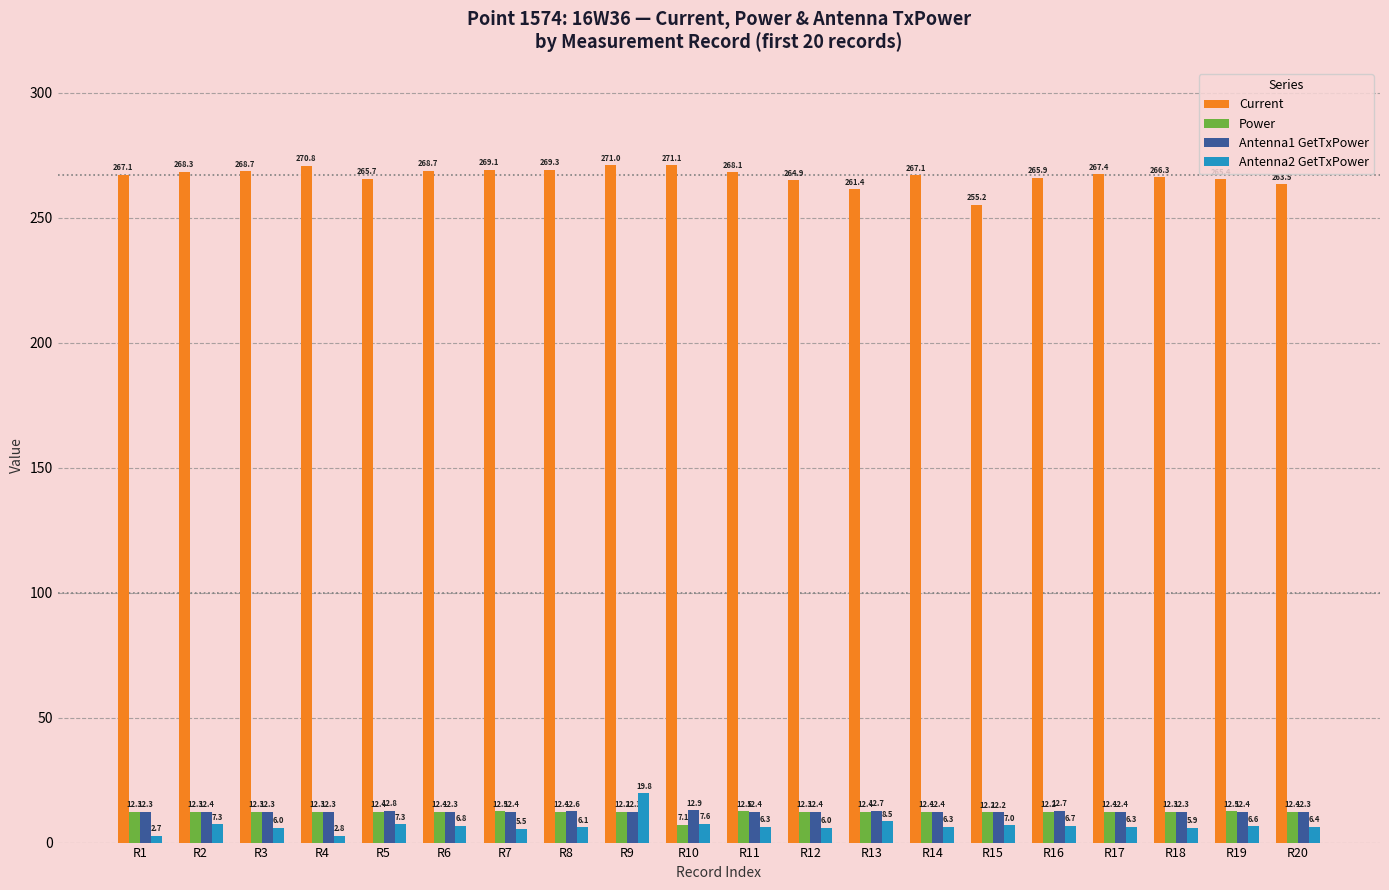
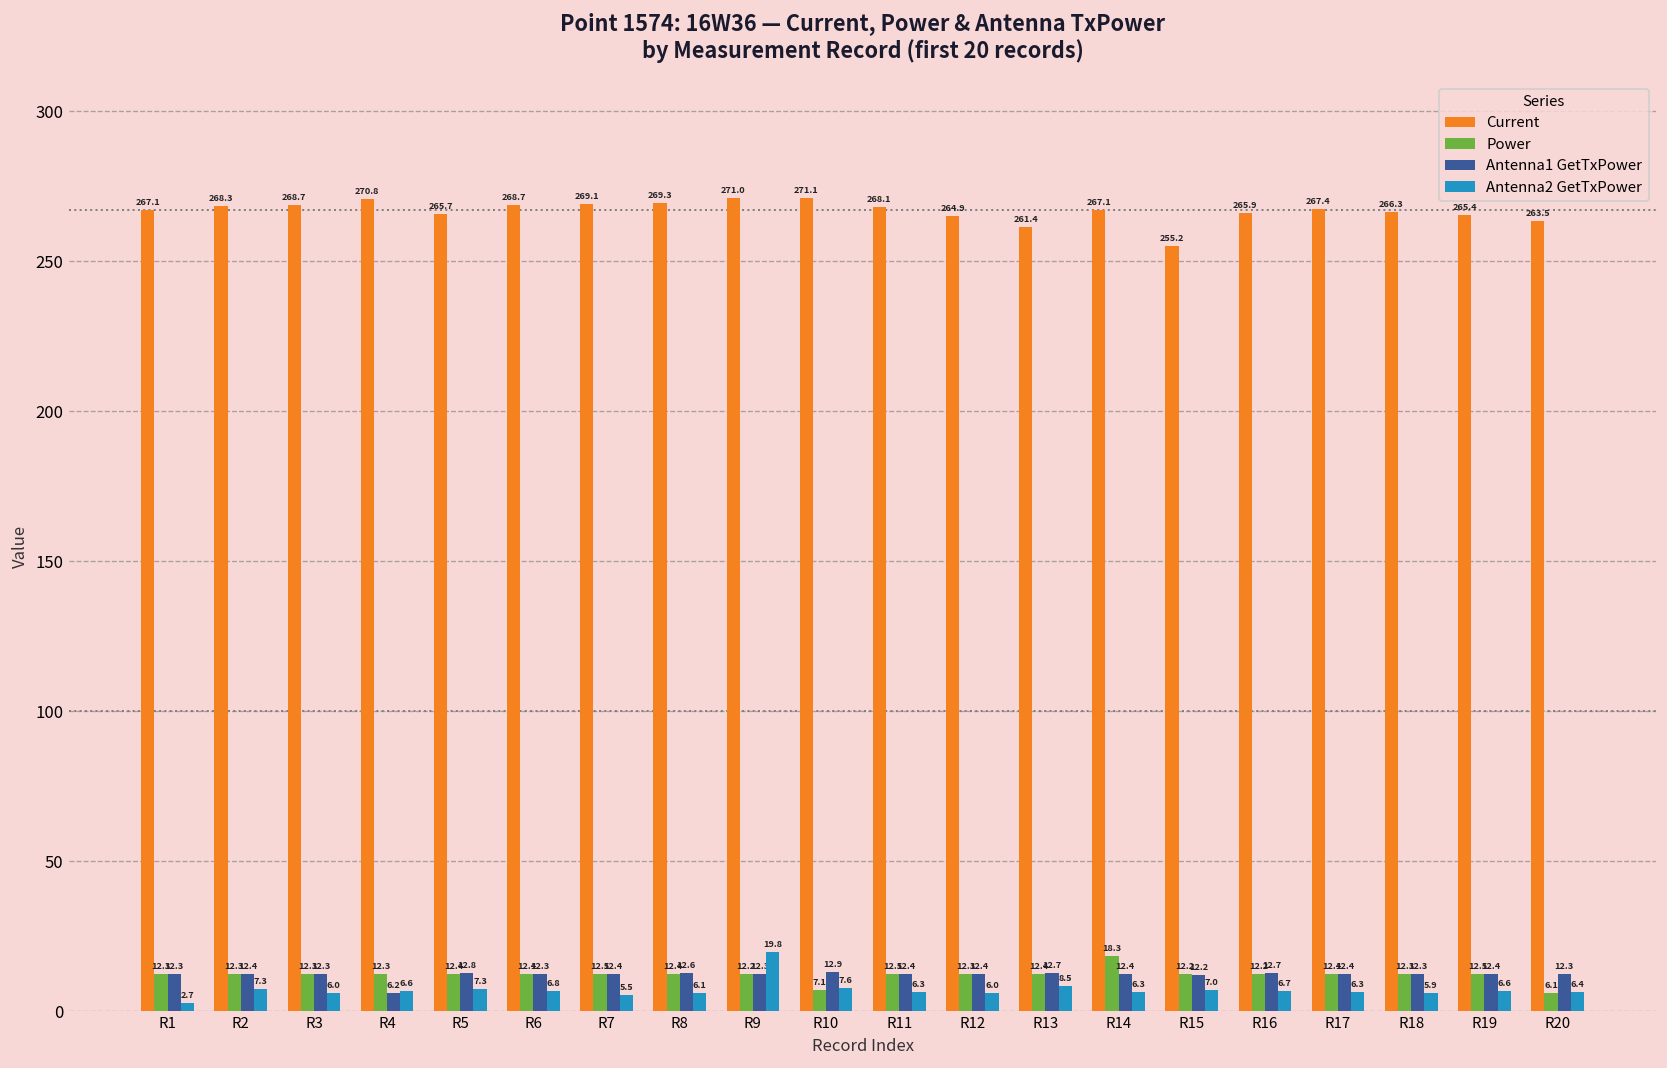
  {
    "Current": {
      "R1": 267.1,
      "R2": 268.3,
      "R3": 268.7,
      "R4": 270.8,
      "R5": 265.7,
      "R6": 268.7,
      "R7": 269.1,
      "R8": 269.3,
      "R9": 271.0,
      "R10": 271.1,
      "R11": 268.1,
      "R12": 264.9,
      "R13": 261.4,
      "R14": 267.1,
      "R15": 255.2,
      "R16": 265.9,
      "R17": 267.4,
      "R18": 266.3
    },
    "Power": {
      "R10": 7.1,
-     "R14": 12.4,
-     "R20": 12.4
+     "R14": 18.3,
+     "R20": 6.1
    },
    "Antenna1 GetTxPower": {
-     "R4": 12.3,
+     "R4": 6.2,
      "R10": 12.9
    },
    "Antenna2 GetTxPower": {
      "R1": 2.7,
      "R2": 7.3,
      "R3": 6.0,
-     "R4": 2.8,
+     "R4": 6.6,
      "R5": 7.3,
      "R6": 6.8,
      "R7": 5.5,
      "R8": 6.1,
      "R9": 19.8,
      "R10": 7.6,
      "R11": 6.3,
      "R12": 6.0,
      "R13": 8.5,
      "R14": 6.3,
      "R15": 7.0,
      "R16": 6.7,
      "R17": 6.3,
      "R18": 5.9,
      "R19": 6.6,
      "R20": 6.4
    }
  }
